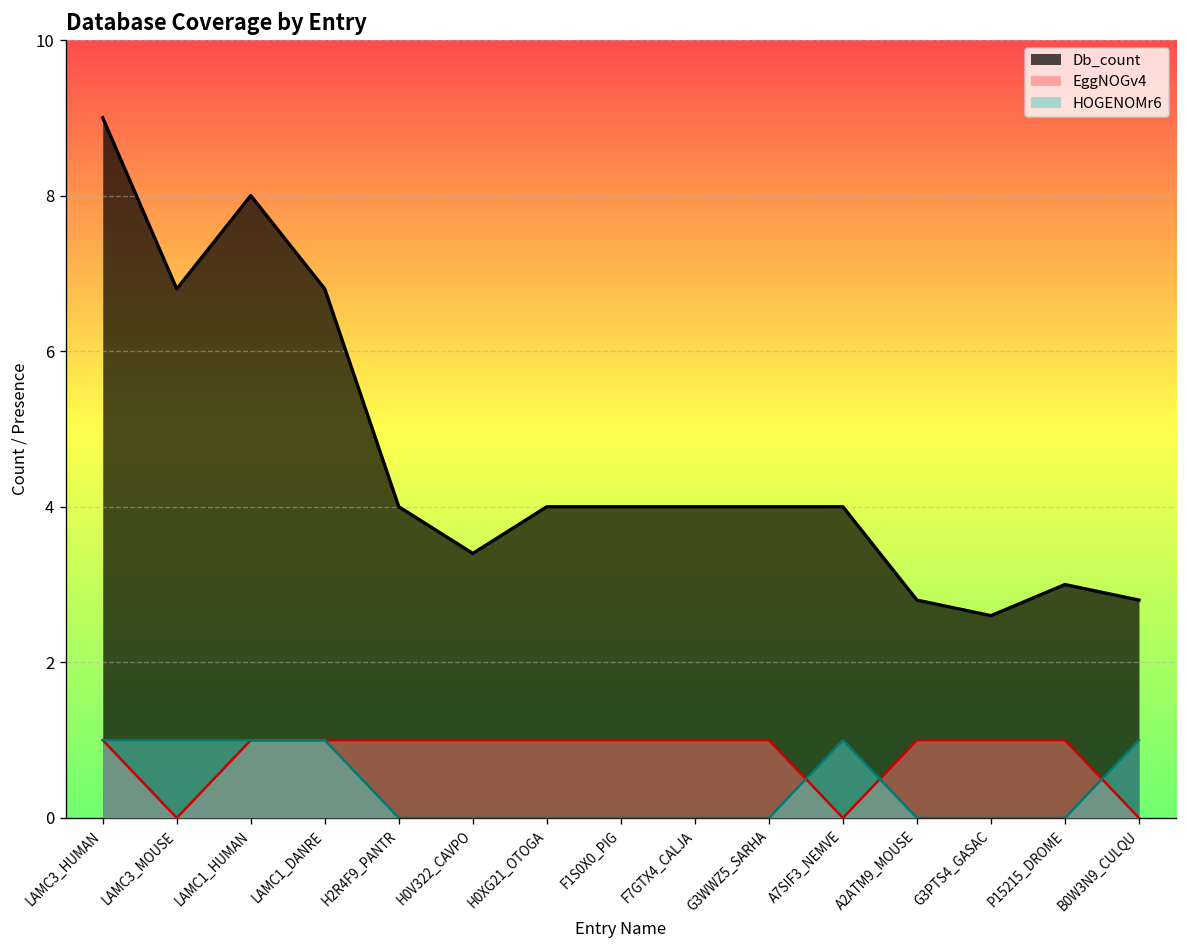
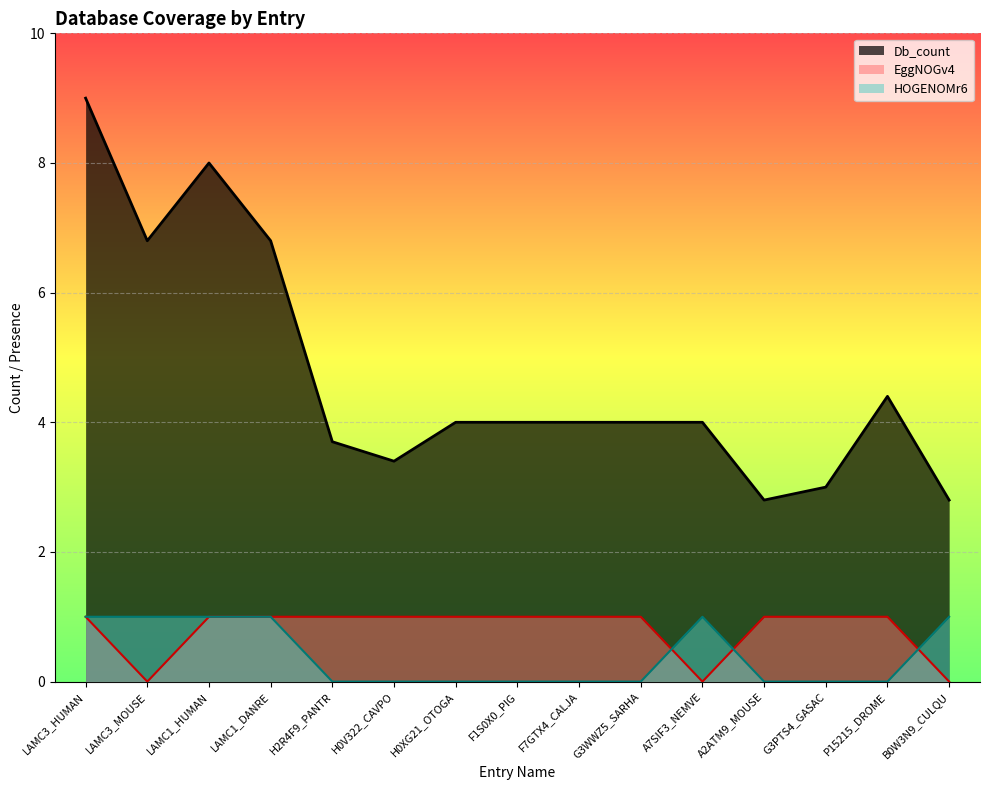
  {
    "Db_count": {
      "LAMC3_HUMAN": 9.0,
      "LAMC3_MOUSE": 6.8,
      "LAMC1_HUMAN": 8.0,
      "LAMC1_DANRE": 6.8,
-     "H2R4F9_PANTR": 4.0,
+     "H2R4F9_PANTR": 3.7,
      "H0V322_CAVPO": 3.4,
      "H0XG21_OTOGA": 4.0,
      "F1S0X0_PIG": 4.0,
      "F7GTX4_CALJA": 4.0,
      "G3WWZ5_SARHA": 4.0,
      "A7SIF3_NEMVE": 4.0,
      "A2ATM9_MOUSE": 2.8,
-     "G3PTS4_GASAC": 2.6,
-     "P15215_DROME": 3.0,
+     "G3PTS4_GASAC": 3.0,
+     "P15215_DROME": 4.4,
      "B0W3N9_CULQU": 2.8
    },
    "EggNOGv4": {
      "LAMC3_MOUSE": 0.0,
      "H2R4F9_PANTR": 1.0,
      "H0V322_CAVPO": 1.0,
      "H0XG21_OTOGA": 1.0,
      "F1S0X0_PIG": 1.0,
      "F7GTX4_CALJA": 1.0,
      "G3WWZ5_SARHA": 1.0,
      "A7SIF3_NEMVE": 0.0,
      "A2ATM9_MOUSE": 1.0,
      "G3PTS4_GASAC": 1.0,
      "P15215_DROME": 1.0,
      "B0W3N9_CULQU": 0.0
    },
    "HOGENOMr6": {
      "LAMC3_MOUSE": 1.0,
      "H2R4F9_PANTR": 0.0,
      "H0V322_CAVPO": 0.0,
      "H0XG21_OTOGA": 0.0,
      "F1S0X0_PIG": 0.0,
      "F7GTX4_CALJA": 0.0,
      "G3WWZ5_SARHA": 0.0,
      "A7SIF3_NEMVE": 1.0,
      "A2ATM9_MOUSE": 0.0,
      "G3PTS4_GASAC": 0.0,
      "P15215_DROME": 0.0,
      "B0W3N9_CULQU": 1.0
    }
  }
